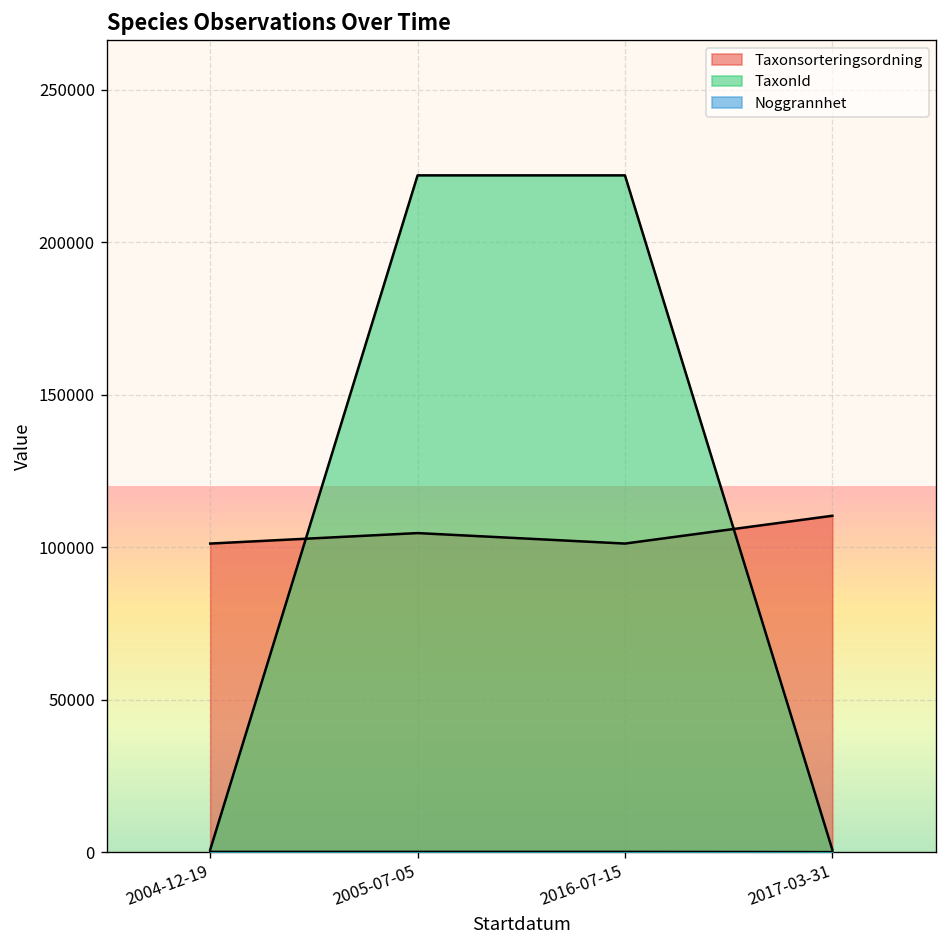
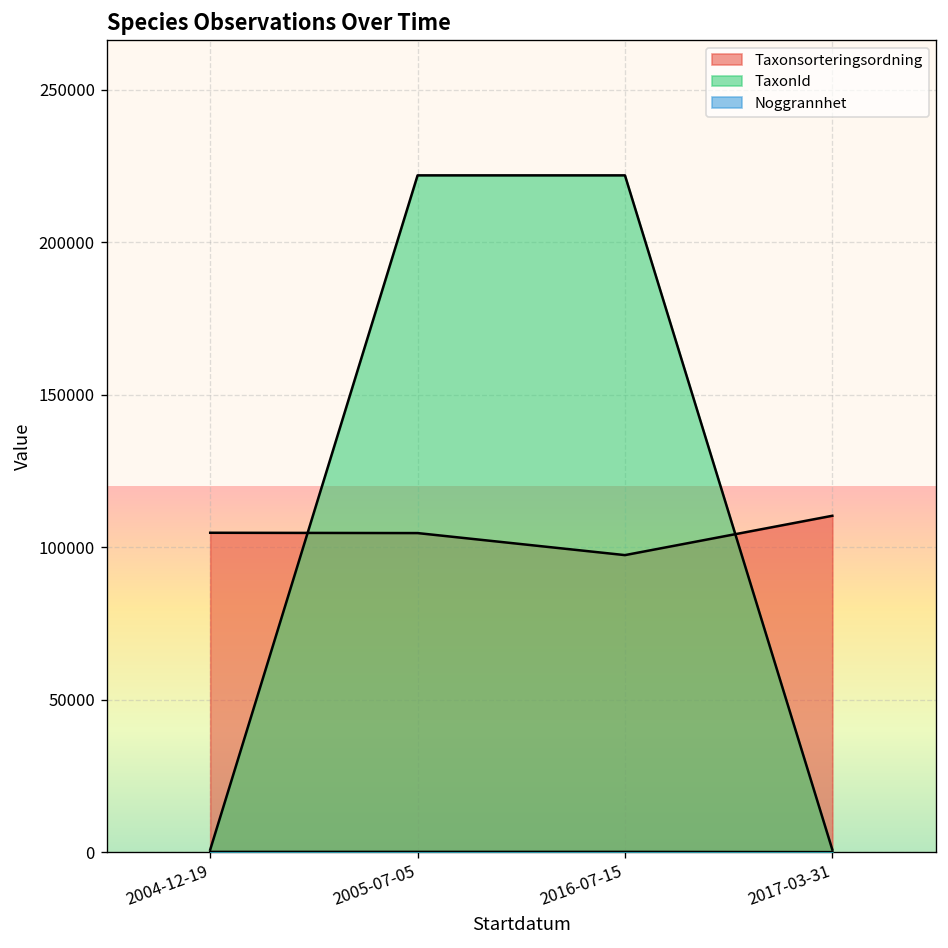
  {
    "Taxonsorteringsordning": {
-     "2004-12-19": 101000,
+     "2004-12-19": 105000,
      "2005-07-05": 105000,
-     "2016-07-15": 101000,
+     "2016-07-15": 97000,
      "2017-03-31": 110000
    },
    "TaxonId": {
      "2005-07-05": 222000,
      "2016-07-15": 222000
    },
    "Noggrannhet": {
      "2005-07-05": 0,
      "2016-07-15": 0
    }
  }
